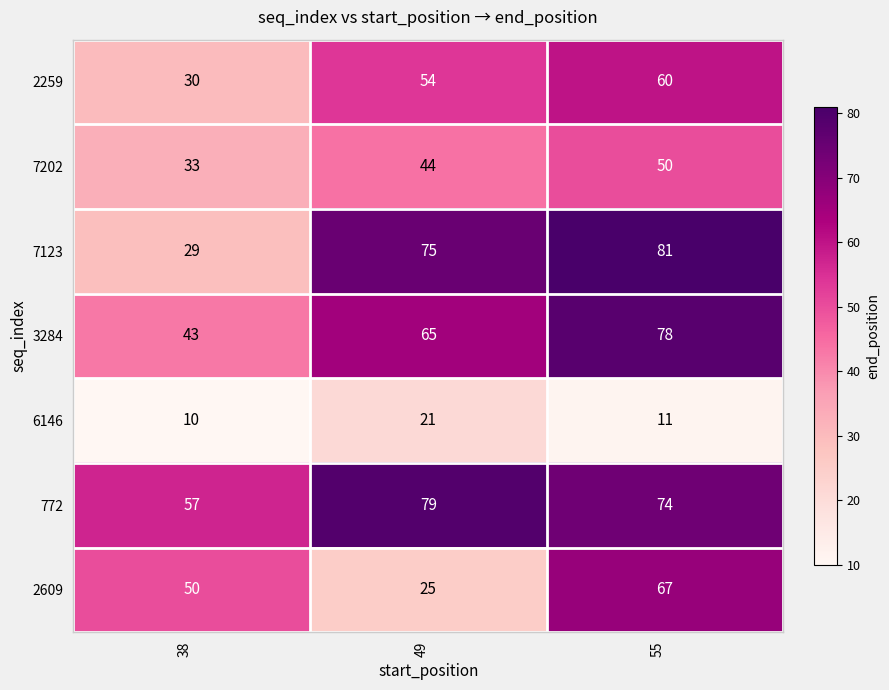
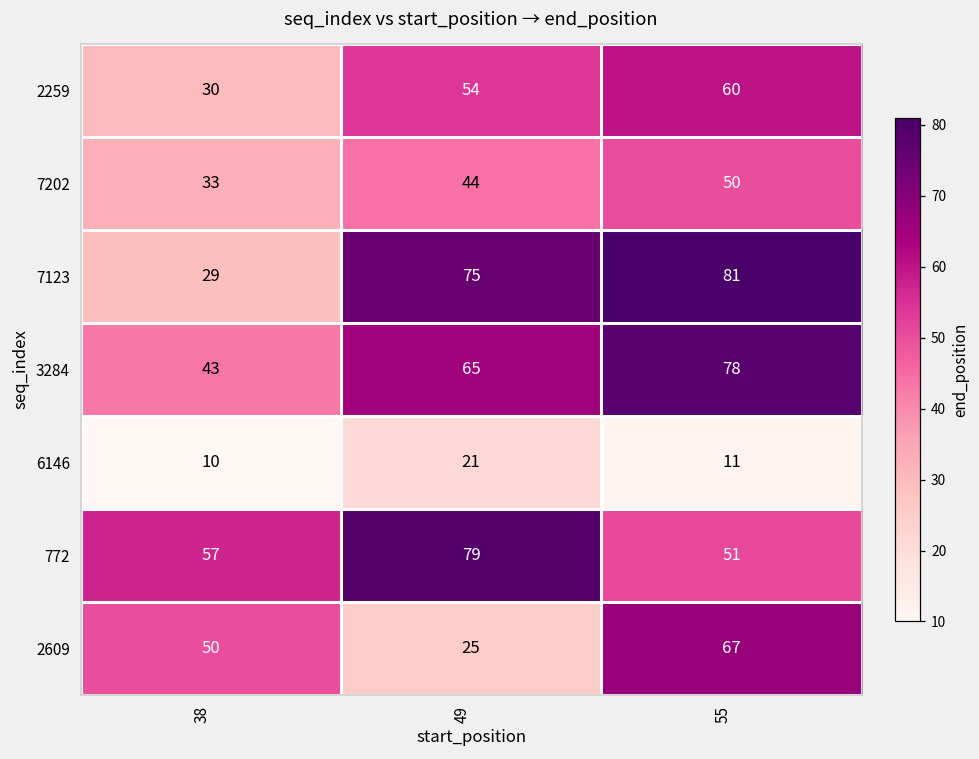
  {
    "2259": {
      "38": 30,
      "49": 54,
      "55": 60
    },
    "7202": {
      "38": 33,
      "49": 44,
      "55": 50
    },
    "7123": {
      "38": 29,
      "49": 75,
      "55": 81
    },
    "3284": {
      "38": 43,
      "49": 65,
      "55": 78
    },
    "6146": {
      "38": 10,
      "49": 21,
      "55": 11
    },
    "772": {
      "38": 57,
      "49": 79,
-     "55": 74
+     "55": 51
    },
    "2609": {
      "38": 50,
      "49": 25,
      "55": 67
    }
  }
